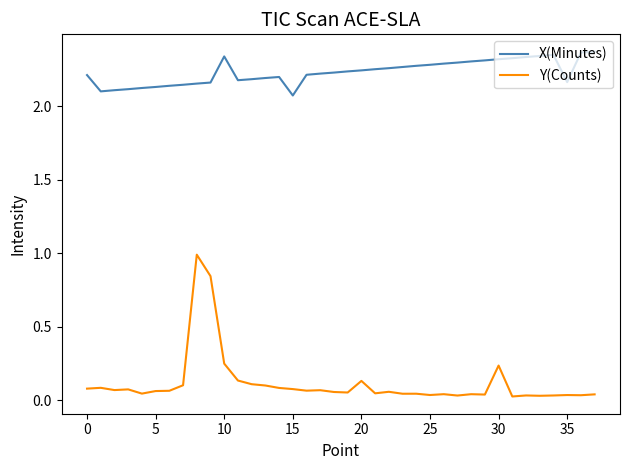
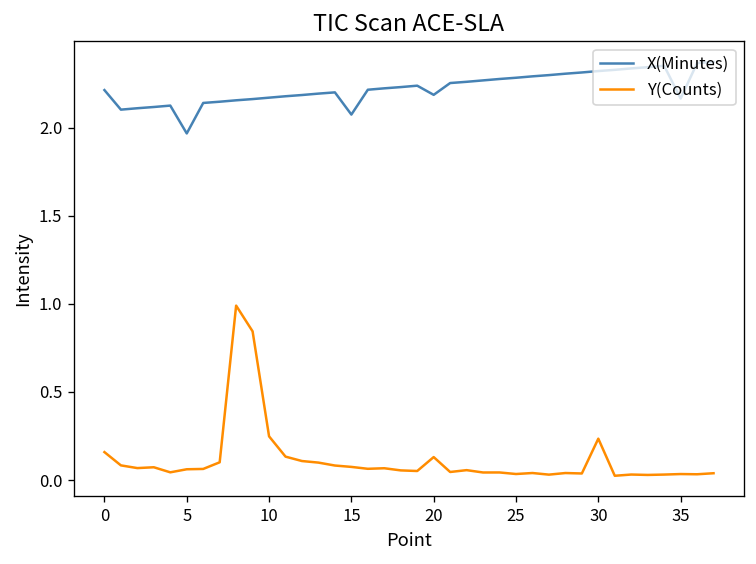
  {
    "X(Minutes)": {
      "0": 2.21,
-     "5": 2.13,
-     "10": 2.34,
+     "5": 1.97,
+     "10": 2.17,
      "15": 2.07,
-     "20": 2.25,
+     "20": 2.19,
      "25": 2.28
    },
    "Y(Counts)": {
-     "0": 0.08,
+     "0": 0.16,
      "5": 0.06,
      "10": 0.25,
      "15": 0.07,
      "20": 0.13,
      "25": 0.03,
      "30": 0.23,
      "35": 0.03
    }
  }
